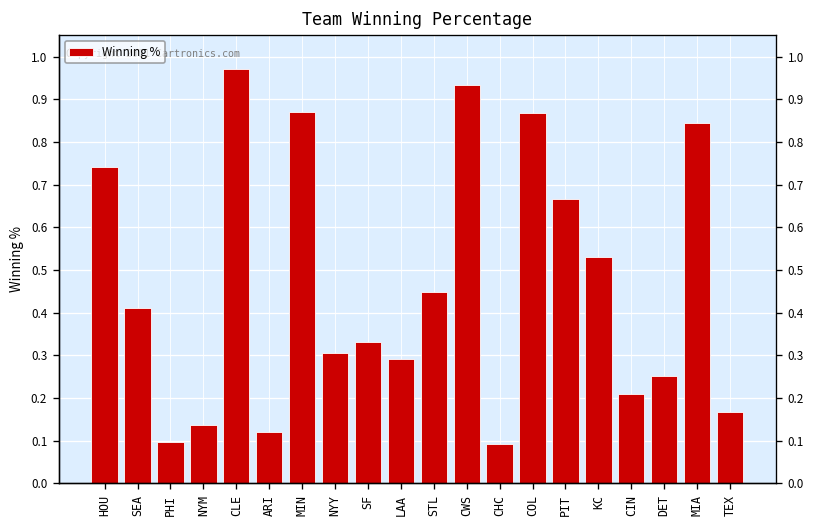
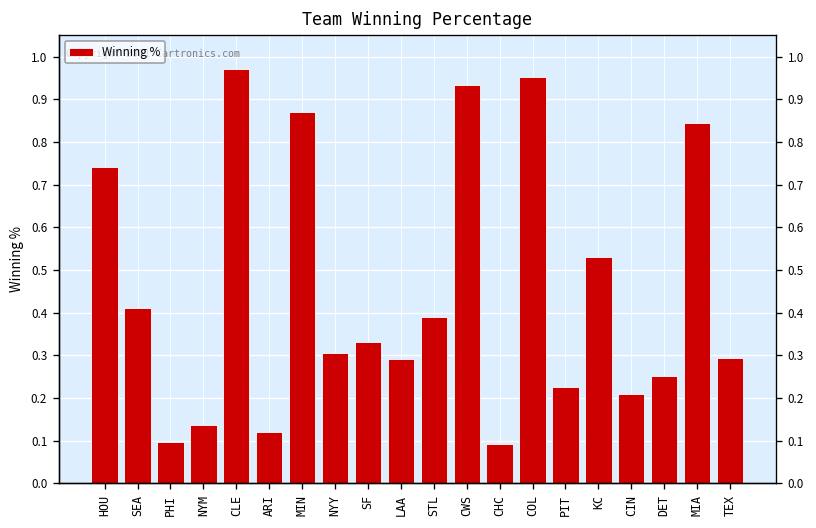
  {
    "HOU": 0.74,
    "SEA": 0.41,
    "PHI": 0.10,
    "NYM": 0.14,
    "ARI": 0.12,
    "MIN": 0.87,
    "NYY": 0.31,
    "SF": 0.33,
    "LAA": 0.29,
-   "STL": 0.45,
+   "STL": 0.39,
    "CWS": 0.93,
    "CHC": 0.09,
-   "COL": 0.87,
-   "PIT": 0.67,
+   "COL": 0.95,
+   "PIT": 0.22,
    "KC": 0.53,
    "CIN": 0.21,
    "DET": 0.25,
    "MIA": 0.84,
-   "TEX": 0.17
+   "TEX": 0.29
  }
